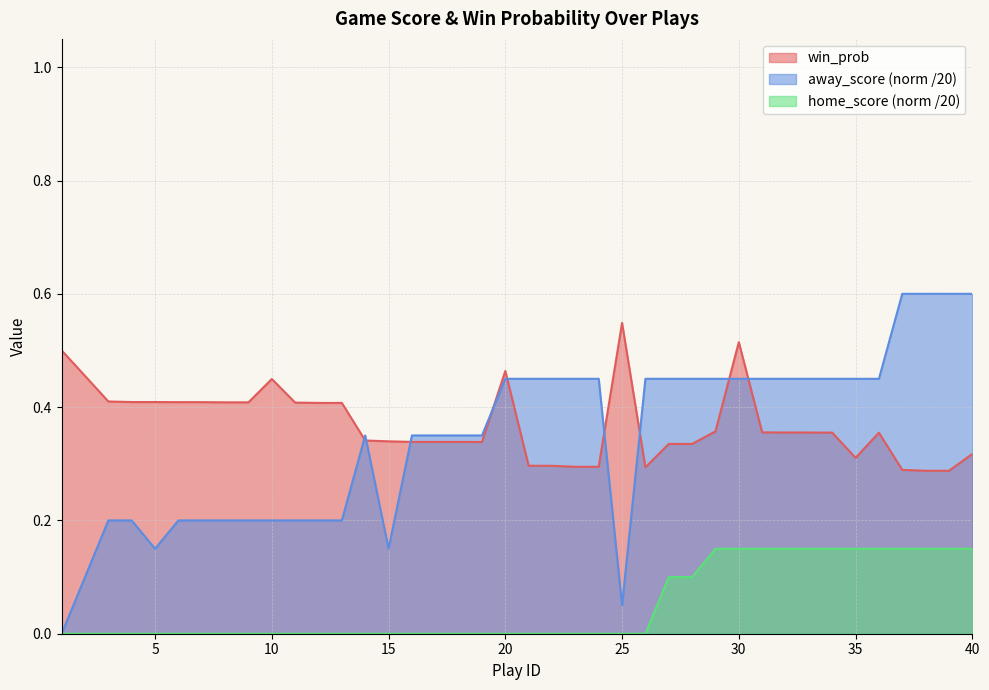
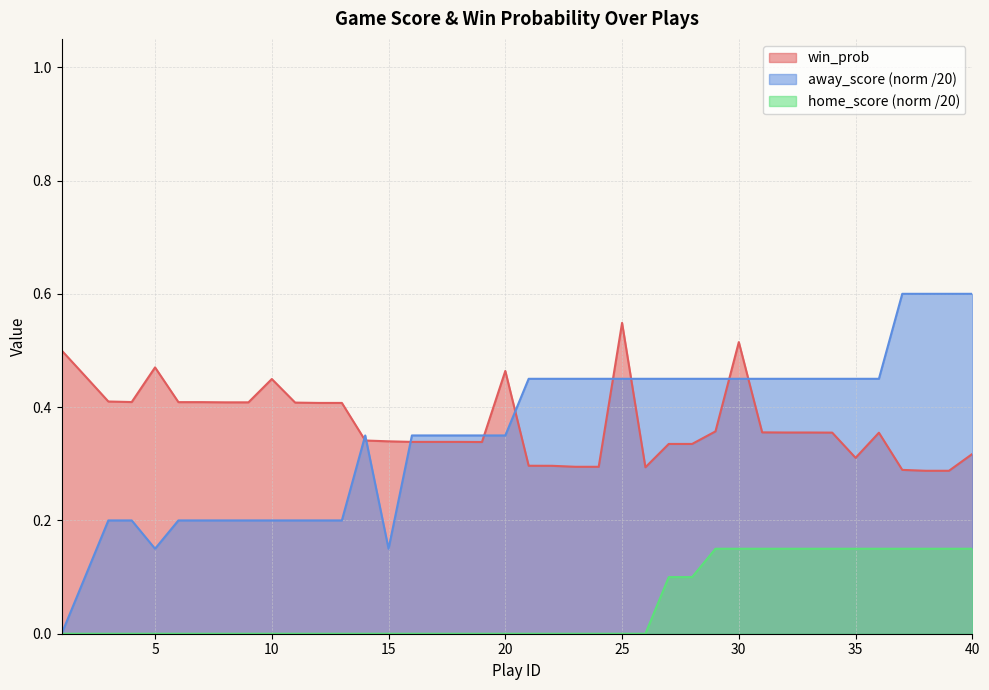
  {
    "win_prob": {
-     "5": 0.41,
+     "5": 0.47,
      "10": 0.45,
      "15": 0.34,
      "20": 0.46,
      "25": 0.55,
      "30": 0.51,
      "35": 0.31,
      "40": 0.32
    },
    "away_score (norm /20)": {
      "5": 0.15,
      "10": 0.20,
      "15": 0.15,
-     "20": 0.45,
-     "25": 0.05,
+     "20": 0.35,
+     "25": 0.45,
      "30": 0.45,
      "35": 0.45,
      "40": 0.60
    },
    "home_score (norm /20)": {
      "5": 0.00,
      "10": 0.00,
      "15": 0.00,
      "20": 0.00,
      "25": 0.00,
      "30": 0.15,
      "35": 0.15,
      "40": 0.15
    }
  }
